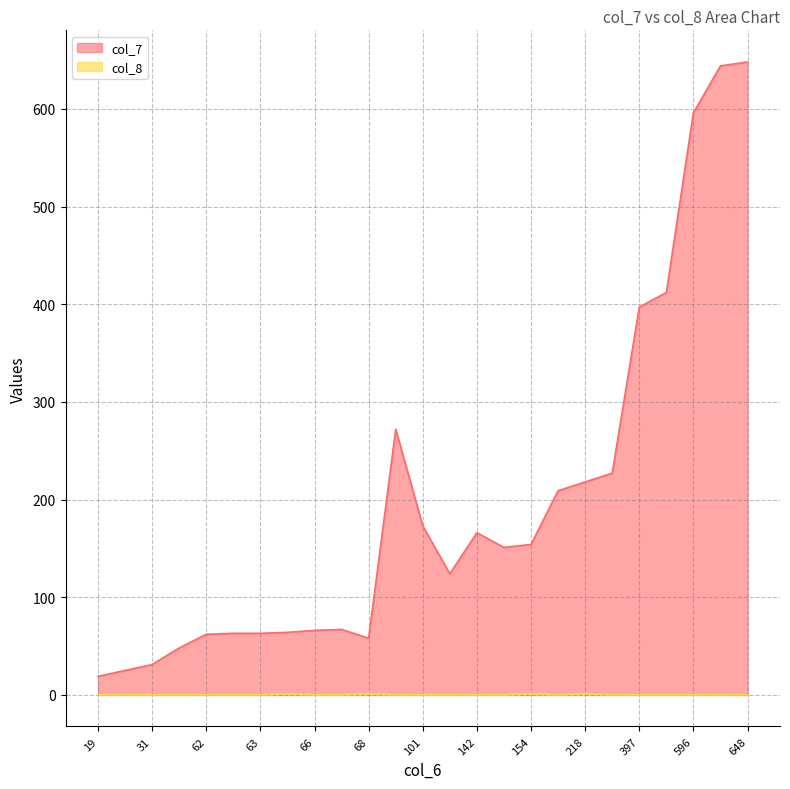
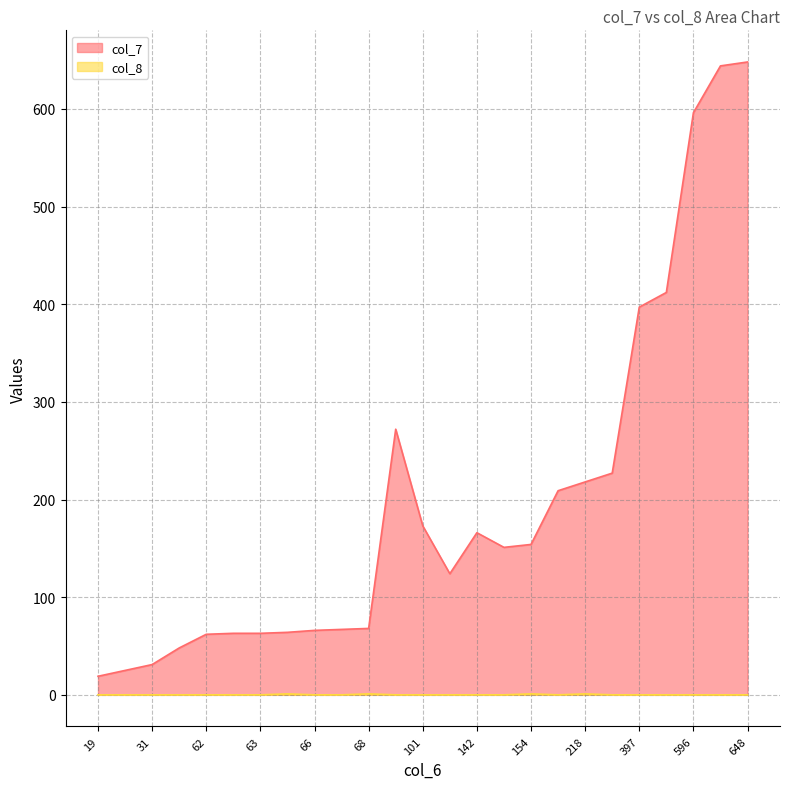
  {
    "col_7": {
      "31": 30,
      "62": 60,
      "63": 60,
      "66": 70,
-     "68": 60,
+     "68": 70,
      "101": 170,
      "142": 170,
      "154": 150,
      "218": 220,
      "397": 400,
      "596": 600,
      "648": 650
    },
    "col_8": {
      "31": 0,
      "62": 0,
      "63": 0,
      "66": 0,
      "68": 0,
      "101": 0,
      "142": 0,
      "154": 0,
      "218": 0,
      "397": 0,
      "596": 0,
      "648": 0
    }
  }
